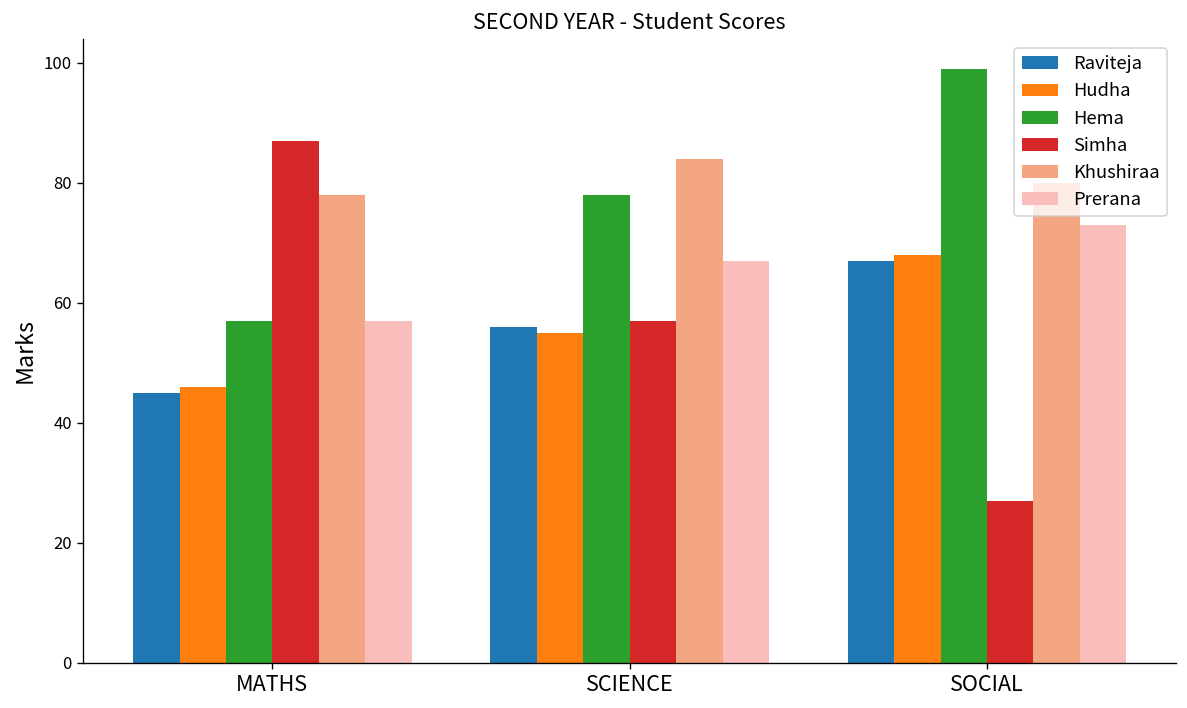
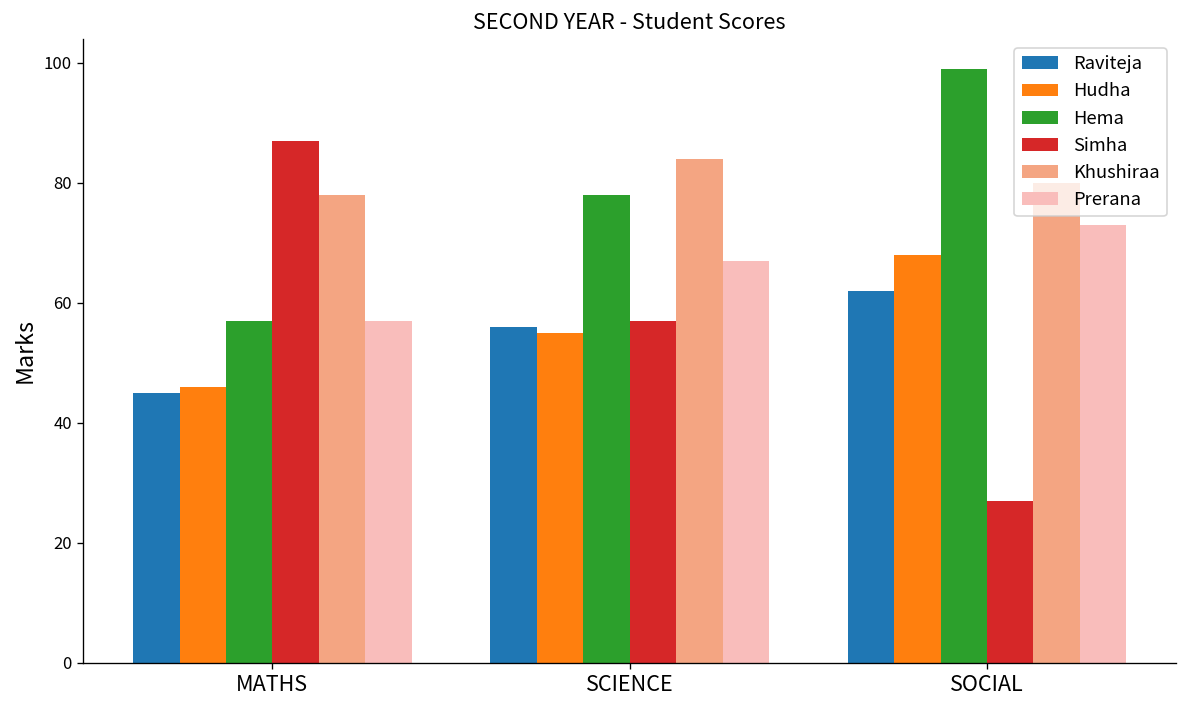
  {
    "Raviteja": {
      "MATHS": 45,
      "SCIENCE": 56,
-     "SOCIAL": 67
+     "SOCIAL": 62
    },
    "Hudha": {
      "MATHS": 46,
      "SCIENCE": 55,
      "SOCIAL": 68
    },
    "Hema": {
      "MATHS": 57,
      "SCIENCE": 78,
      "SOCIAL": 99
    },
    "Simha": {
      "MATHS": 87,
      "SCIENCE": 57,
      "SOCIAL": 27
    },
    "Khushiraa": {
      "MATHS": 78,
      "SCIENCE": 84
    },
    "Prerana": {
      "MATHS": 57,
      "SCIENCE": 67
    }
  }
